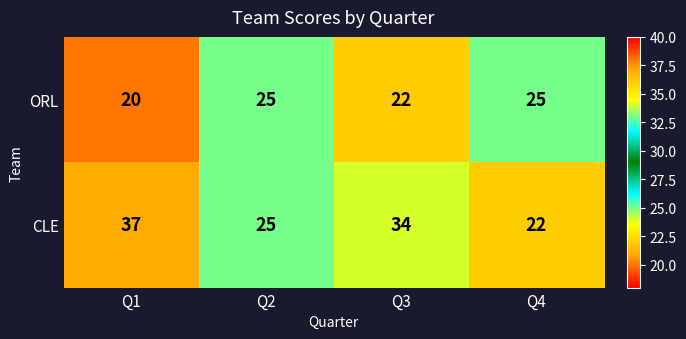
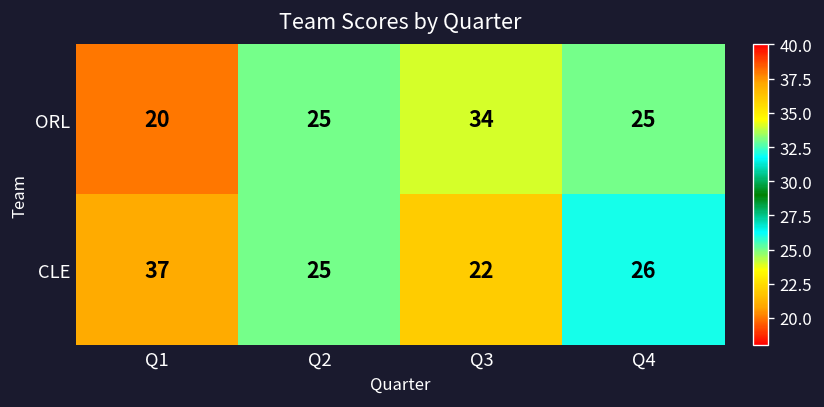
  {
    "ORL": {
      "Q1": 20,
      "Q2": 25,
-     "Q3": 22,
+     "Q3": 34,
      "Q4": 25
    },
    "CLE": {
      "Q1": 37,
      "Q2": 25,
-     "Q3": 34,
-     "Q4": 22
+     "Q3": 22,
+     "Q4": 26
    }
  }
